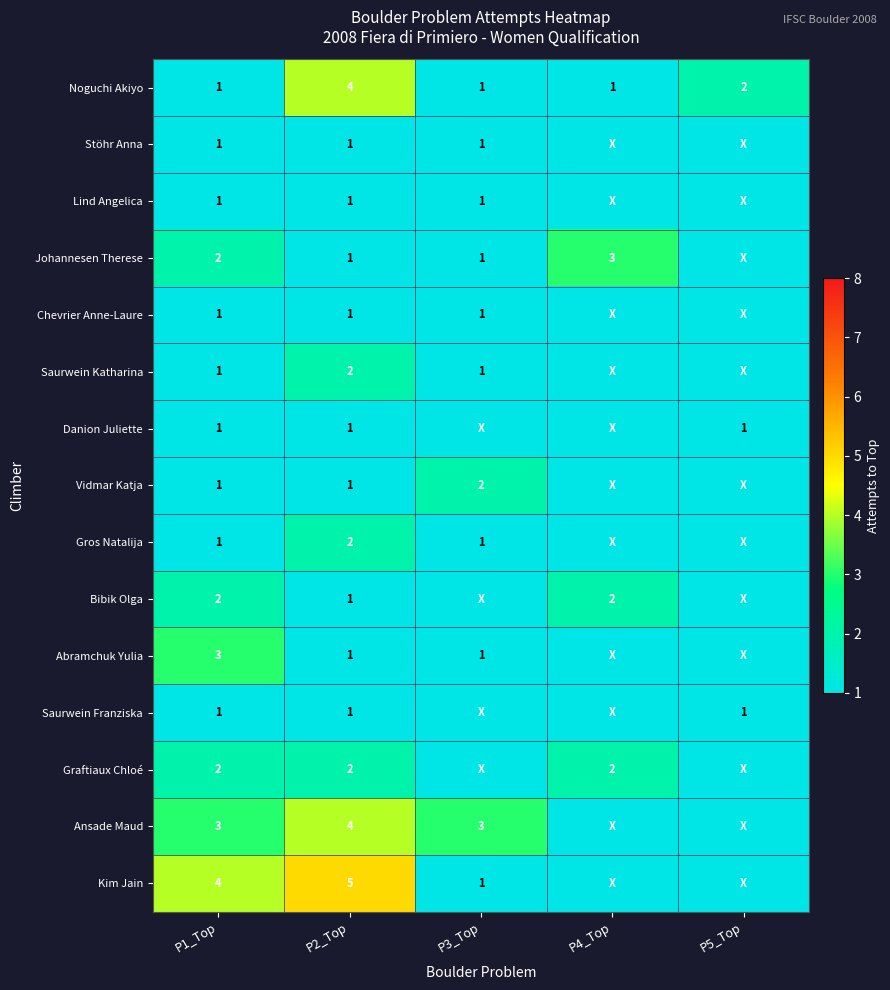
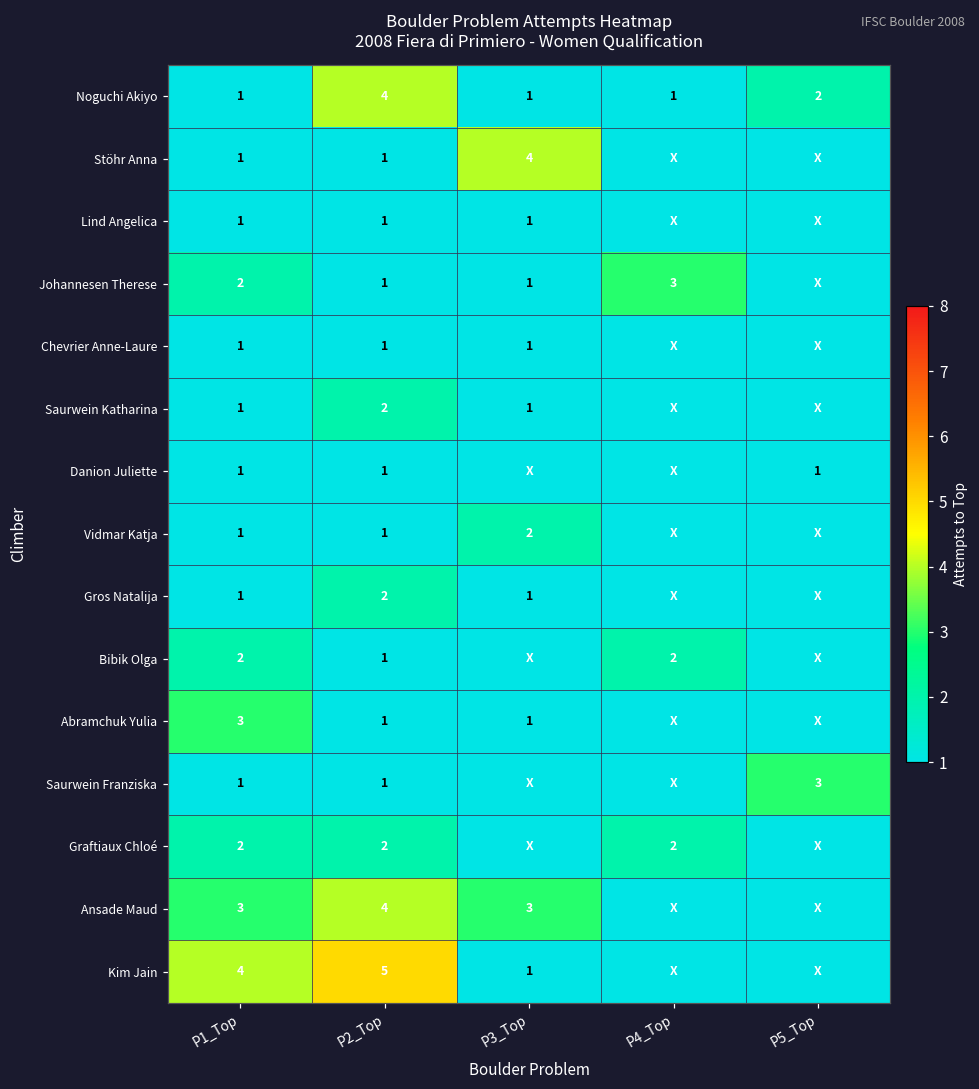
  {
    "Noguchi Akiyo": {
      "P1_Top": 1,
      "P2_Top": 4,
      "P3_Top": 1,
      "P4_Top": 1,
      "P5_Top": 2
    },
    "Stöhr Anna": {
      "P1_Top": 1,
      "P2_Top": 1,
-     "P3_Top": 1
+     "P3_Top": 4
    },
    "Lind Angelica": {
      "P1_Top": 1,
      "P2_Top": 1,
      "P3_Top": 1
    },
    "Johannesen Therese": {
      "P1_Top": 2,
      "P2_Top": 1,
      "P3_Top": 1,
      "P4_Top": 3
    },
    "Chevrier Anne-Laure": {
      "P1_Top": 1,
      "P2_Top": 1,
      "P3_Top": 1
    },
    "Saurwein Katharina": {
      "P1_Top": 1,
      "P2_Top": 2,
      "P3_Top": 1
    },
    "Danion Juliette": {
      "P1_Top": 1,
      "P2_Top": 1,
      "P5_Top": 1
    },
    "Vidmar Katja": {
      "P1_Top": 1,
      "P2_Top": 1,
      "P3_Top": 2
    },
    "Gros Natalija": {
      "P1_Top": 1,
      "P2_Top": 2,
      "P3_Top": 1
    },
    "Bibik Olga": {
      "P1_Top": 2,
      "P2_Top": 1,
      "P4_Top": 2
    },
    "Abramchuk Yulia": {
      "P1_Top": 3,
      "P2_Top": 1,
      "P3_Top": 1
    },
    "Saurwein Franziska": {
      "P1_Top": 1,
      "P2_Top": 1,
-     "P5_Top": 1
+     "P5_Top": 3
    },
    "Graftiaux Chloé": {
      "P1_Top": 2,
      "P2_Top": 2,
      "P4_Top": 2
    },
    "Ansade Maud": {
      "P1_Top": 3,
      "P2_Top": 4,
      "P3_Top": 3
    },
    "Kim Jain": {
      "P1_Top": 4,
      "P2_Top": 5,
      "P3_Top": 1
    }
  }
